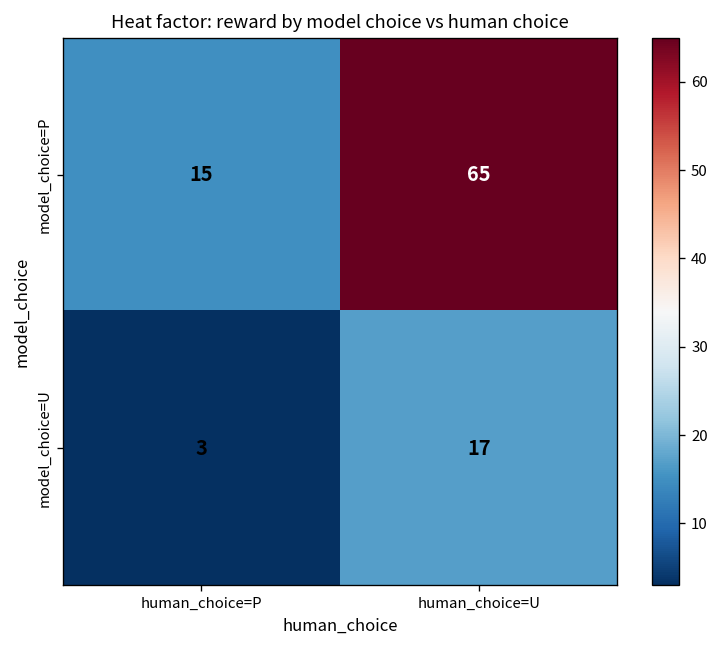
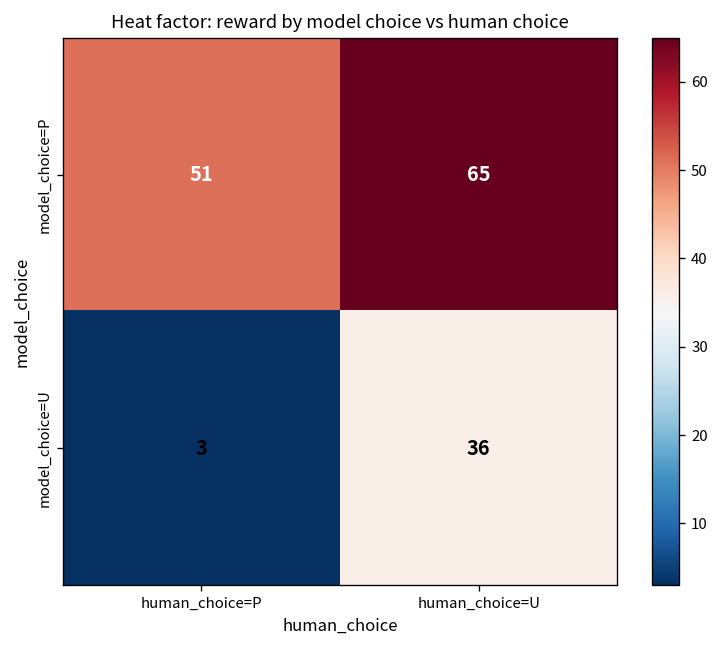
  {
    "model_choice=P": {
-     "human_choice=P": 15,
+     "human_choice=P": 51,
      "human_choice=U": 65
    },
    "model_choice=U": {
      "human_choice=P": 3,
-     "human_choice=U": 17
+     "human_choice=U": 36
    }
  }
